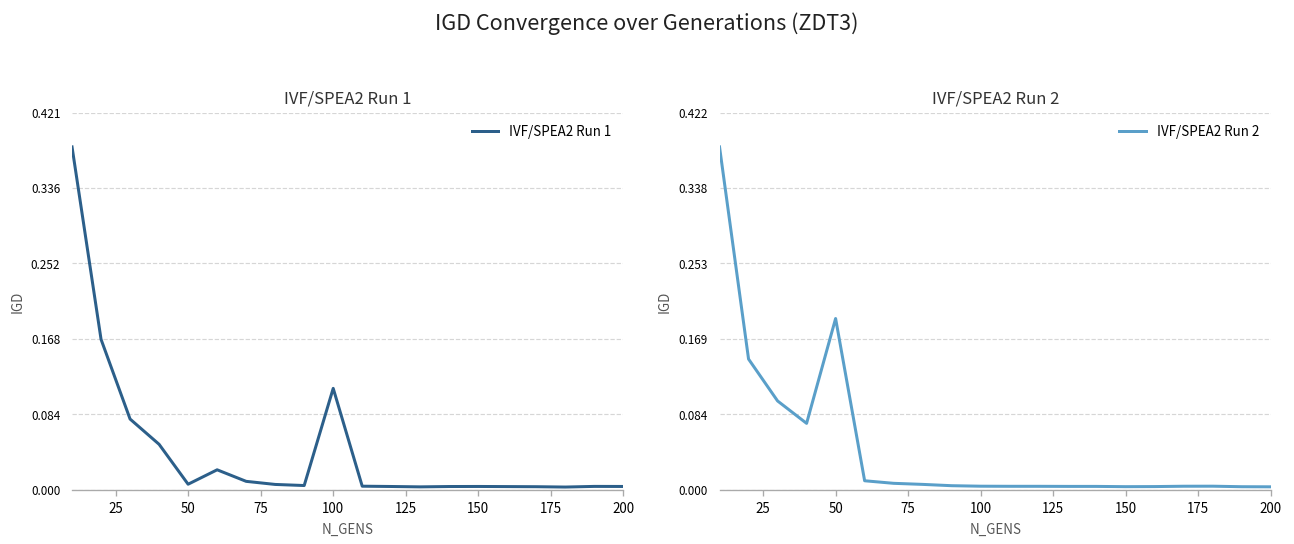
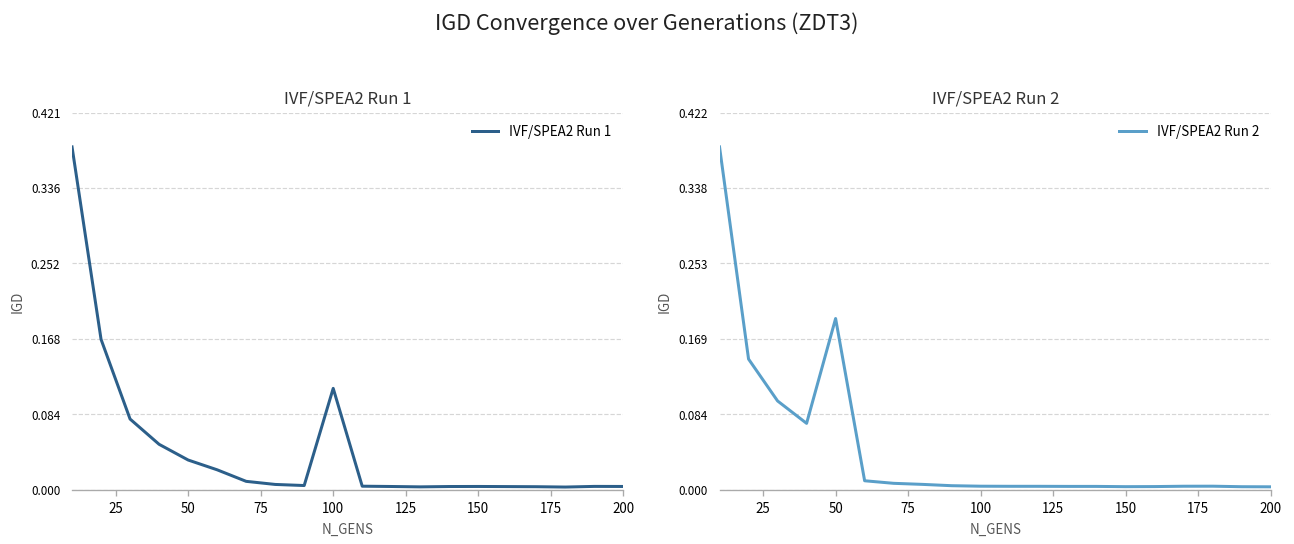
  {
    "IVF/SPEA2 Run 1": {
-     "50": 0.01,
+     "50": 0.03,
      "100": 0.11,
      "150": 0.00,
      "200": 0.00
    },
    "IVF/SPEA2 Run 2": {
      "50": 0.19,
      "100": 0.00,
      "150": 0.00,
      "200": 0.00
    }
  }
